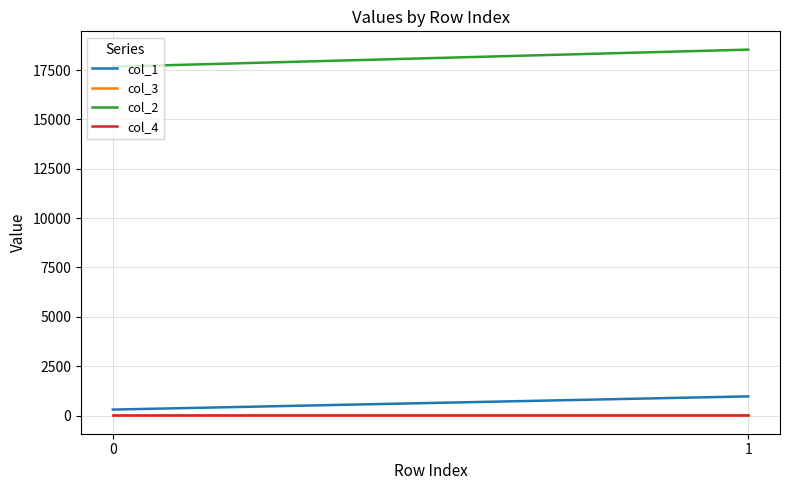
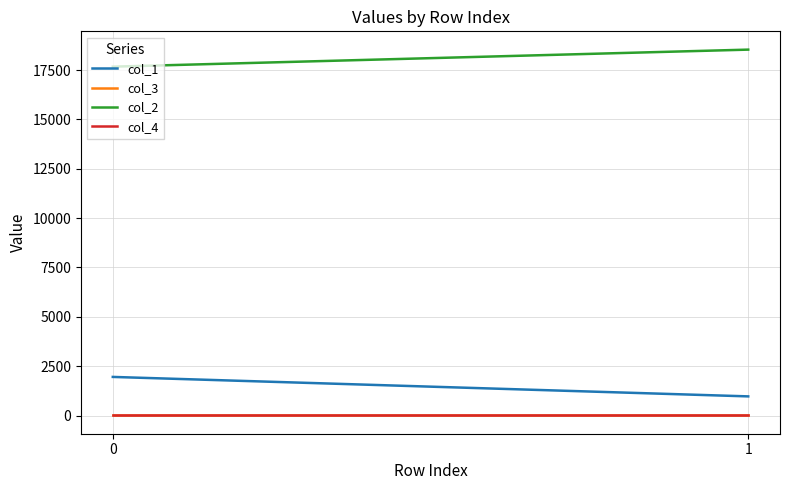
  {
    "col_1": {
-     "0": 300,
+     "0": 2000,
      "1": 1000
    },
    "col_4": {
      "0": 0,
      "1": 0
    },
    "col_2": {
      "1": 18500
    }
  }
